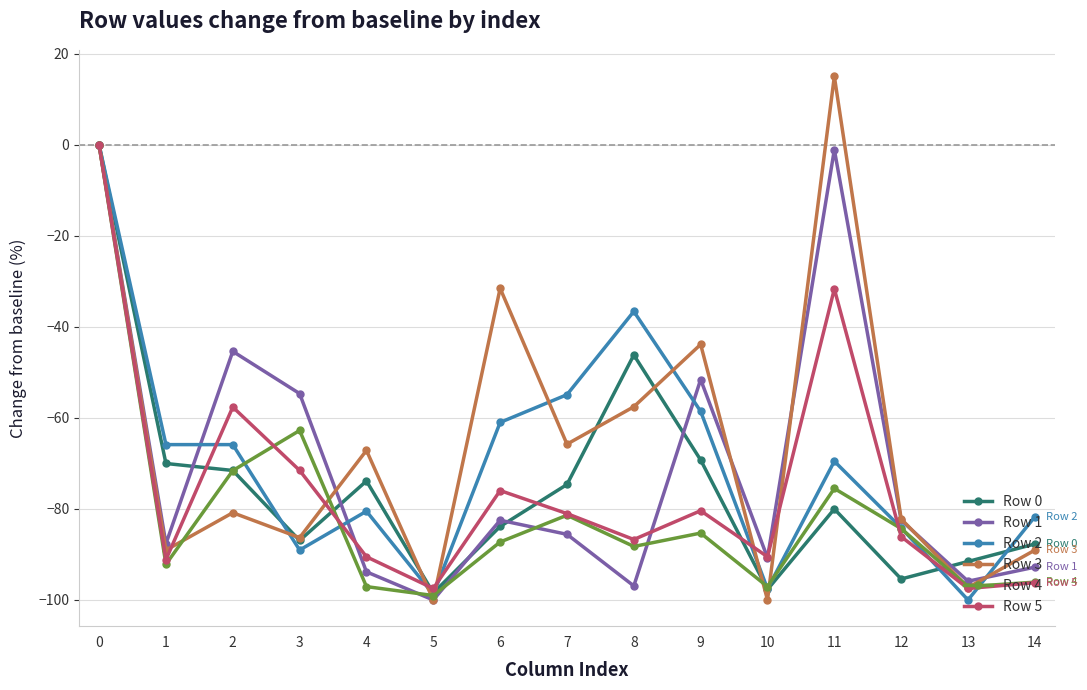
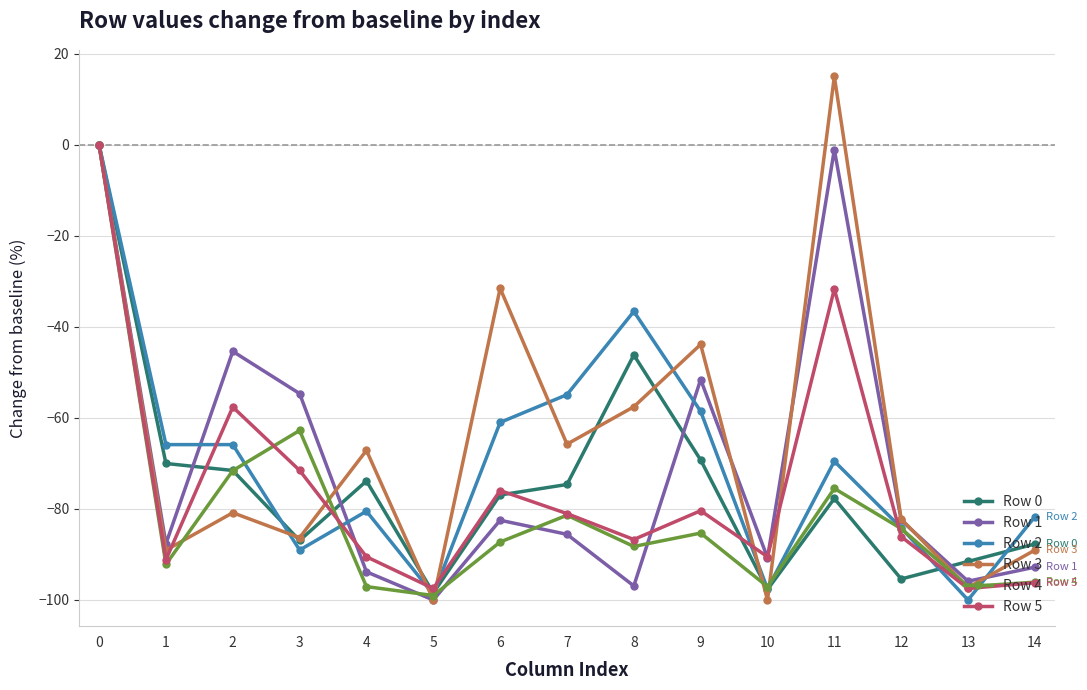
  {
    "Row 0": {
      "1": -70,
      "3": -87,
      "4": -74,
-     "6": -84,
+     "6": -77,
      "7": -75,
      "8": -46,
      "9": -69,
-     "11": -80,
+     "11": -78,
      "12": -95,
      "13": -92
    },
    "Row 1": {
      "1": -88,
      "2": -45,
      "3": -55,
      "4": -94,
      "6": -82,
      "7": -86,
      "8": -97,
      "9": -52,
      "11": -1,
      "13": -96
    },
    "Row 2": {
      "1": -66,
      "2": -66,
      "3": -89,
      "4": -80,
      "6": -61,
      "7": -55,
      "8": -37,
      "9": -59,
      "11": -70,
      "13": -100
    },
    "Row 4": {
      "1": -92,
      "3": -63,
      "4": -97,
      "6": -87,
      "8": -88,
      "9": -85,
      "11": -75
    }
  }
